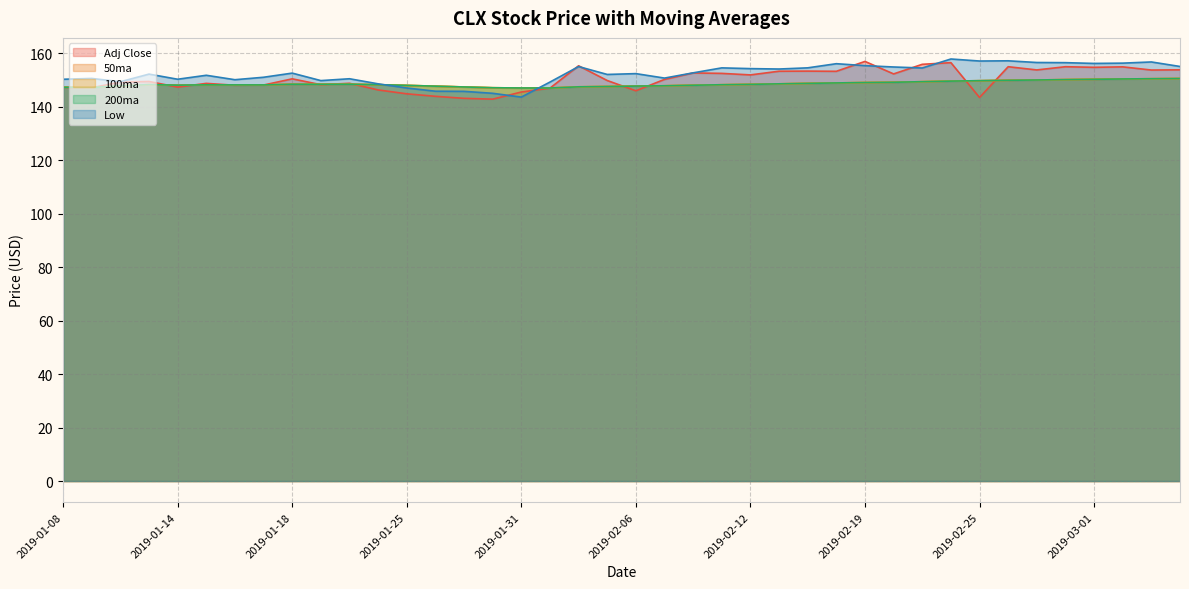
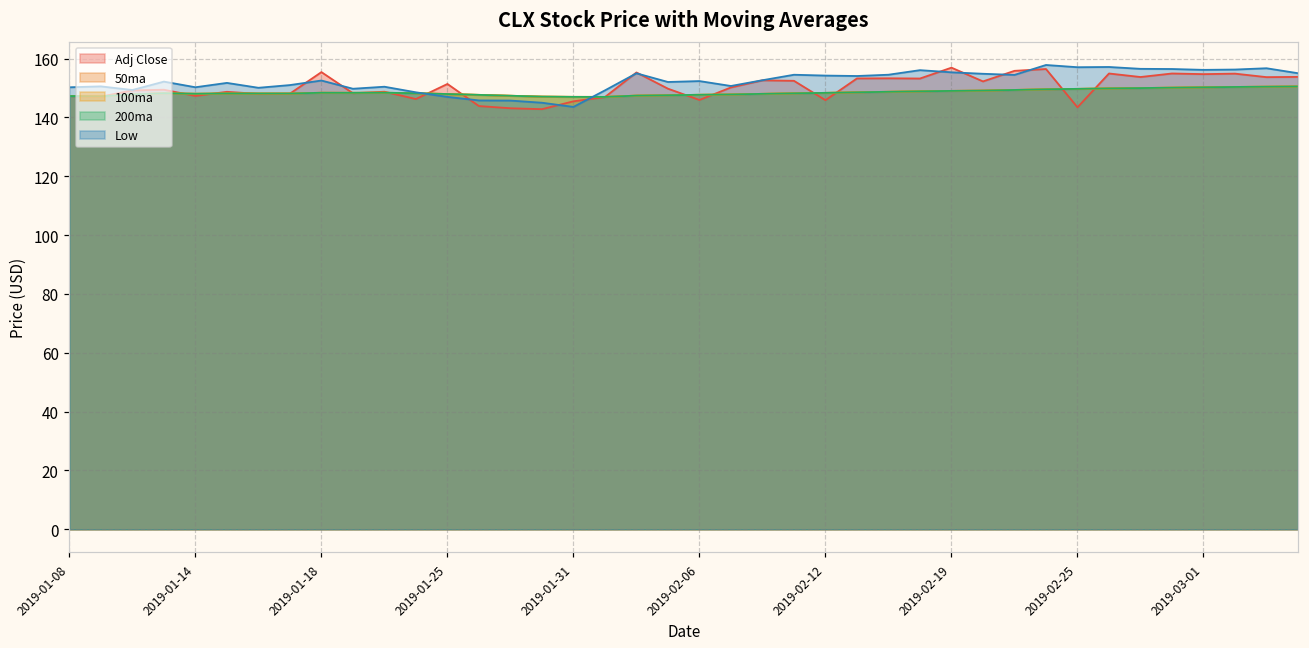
  {
    "Adj Close": {
-     "2019-01-18": 150,
-     "2019-01-25": 145,
+     "2019-01-18": 155,
+     "2019-01-25": 151,
      "2019-01-31": 145,
      "2019-02-06": 146,
-     "2019-02-12": 152,
+     "2019-02-12": 146,
      "2019-02-19": 157,
      "2019-02-25": 143,
      "2019-03-01": 155
    }
  }
